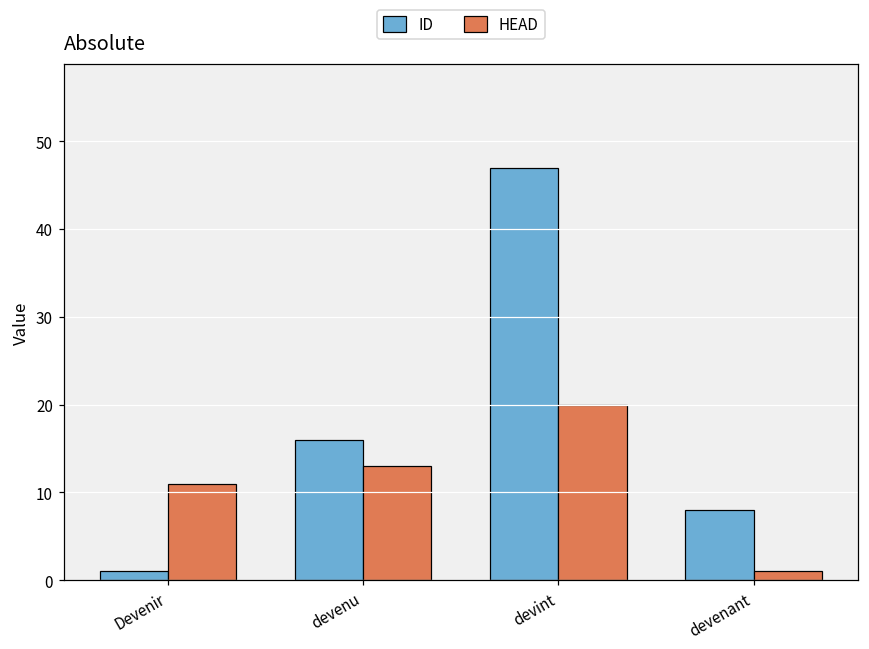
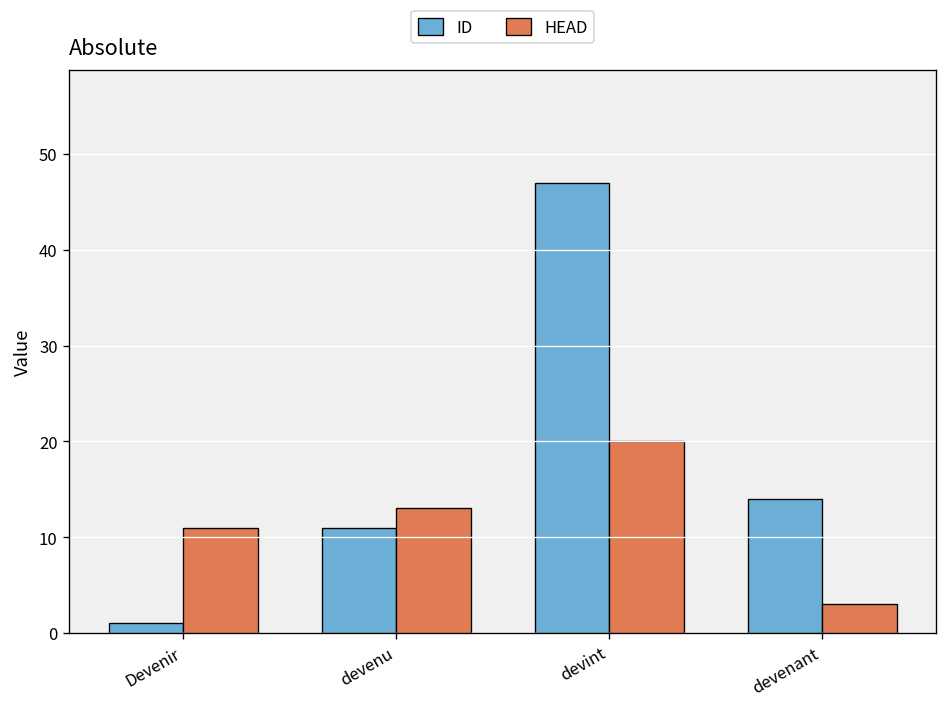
  {
    "ID": {
      "Devenir": 1,
-     "devenu": 16,
+     "devenu": 11,
      "devint": 47,
-     "devenant": 8
+     "devenant": 14
    },
    "HEAD": {
      "Devenir": 11,
      "devenu": 13,
      "devint": 20,
-     "devenant": 1
+     "devenant": 3
    }
  }
